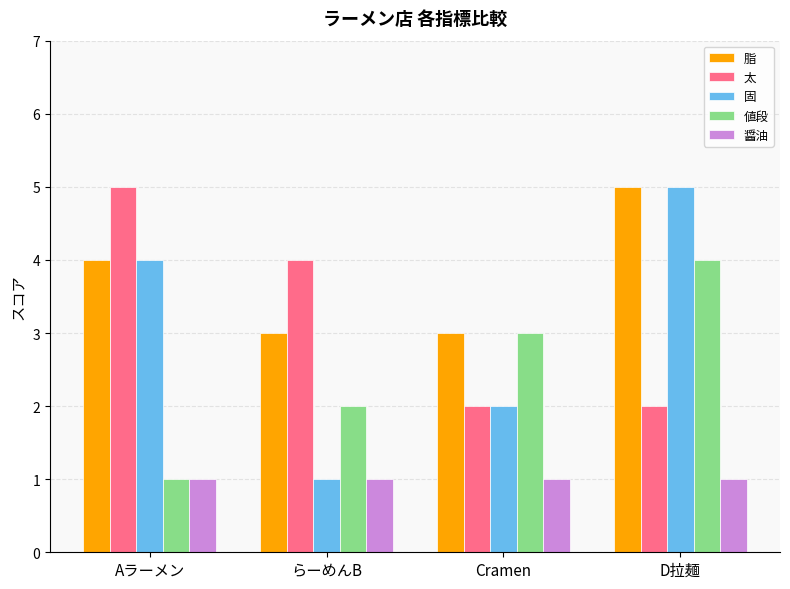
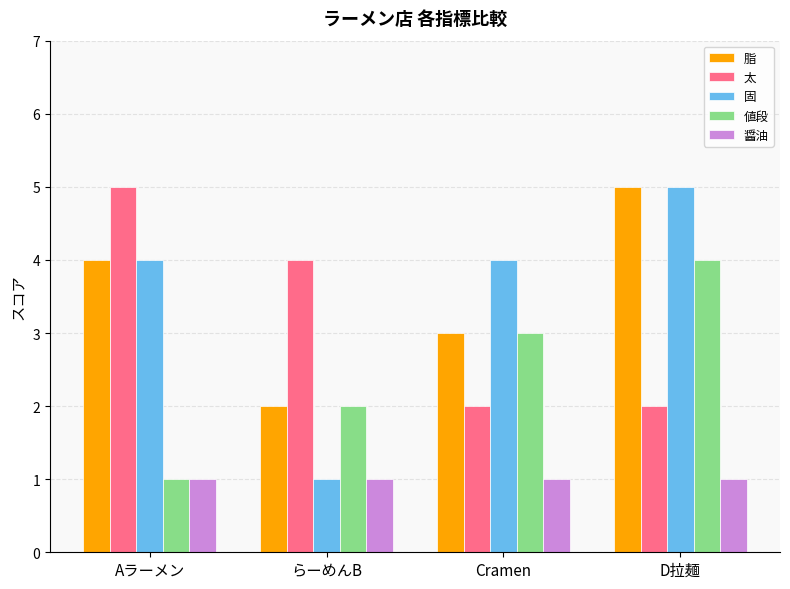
  {
    "脂": {
      "Aラーメン": 4,
-     "らーめんB": 3,
+     "らーめんB": 2,
      "Cramen": 3,
      "D拉麺": 5
    },
    "太": {
      "Aラーメン": 5,
      "らーめんB": 4,
      "Cramen": 2,
      "D拉麺": 2
    },
    "固": {
      "Aラーメン": 4,
      "らーめんB": 1,
-     "Cramen": 2,
+     "Cramen": 4,
      "D拉麺": 5
    },
    "値段": {
      "Aラーメン": 1,
      "らーめんB": 2,
      "Cramen": 3,
      "D拉麺": 4
    },
    "醤油": {
      "Aラーメン": 1,
      "らーめんB": 1,
      "Cramen": 1,
      "D拉麺": 1
    }
  }
